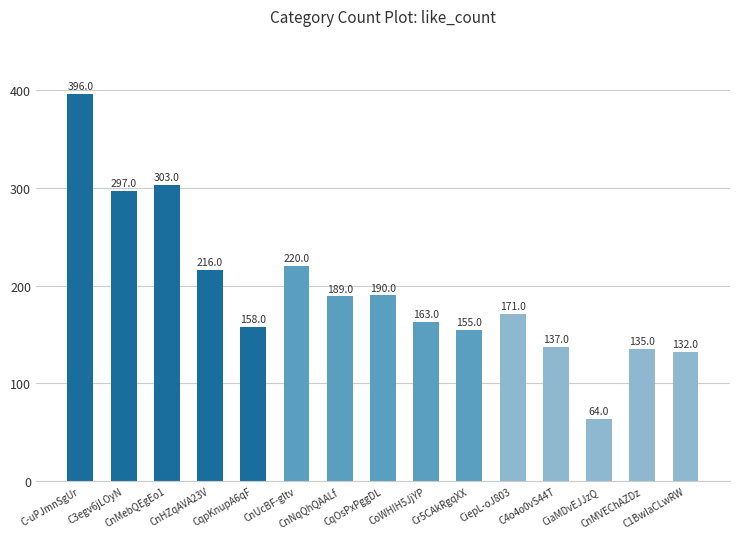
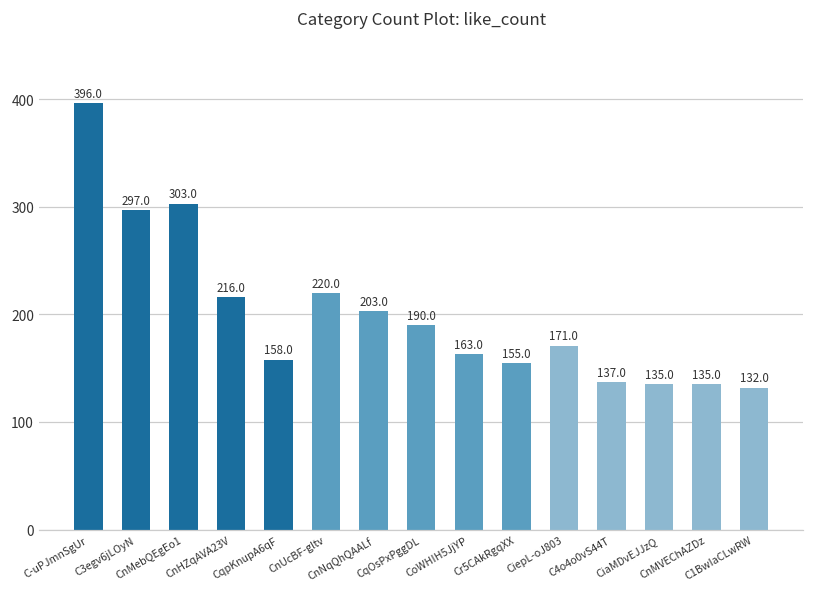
  {
    "C-uPJmnSgUr": 396.0,
    "C3egv6jLOyN": 297.0,
    "CnMebQEgEo1": 303.0,
    "CnHZqAVA23V": 216.0,
    "CqpKnupA6qF": 158.0,
    "CnUcBF-gltv": 220.0,
-   "CnNqQhQAALf": 189.0,
+   "CnNqQhQAALf": 203.0,
    "CqOsPxPggDL": 190.0,
    "CoWHIH5JjYP": 163.0,
    "Cr5CAkRgqXX": 155.0,
    "CiepL-oJ803": 171.0,
    "C4o4o0vS44T": 137.0,
-   "CiaMDvEJJzQ": 64.0,
+   "CiaMDvEJJzQ": 135.0,
    "CnMVEChAZDz": 135.0,
    "C1BwIaCLwRW": 132.0
  }
